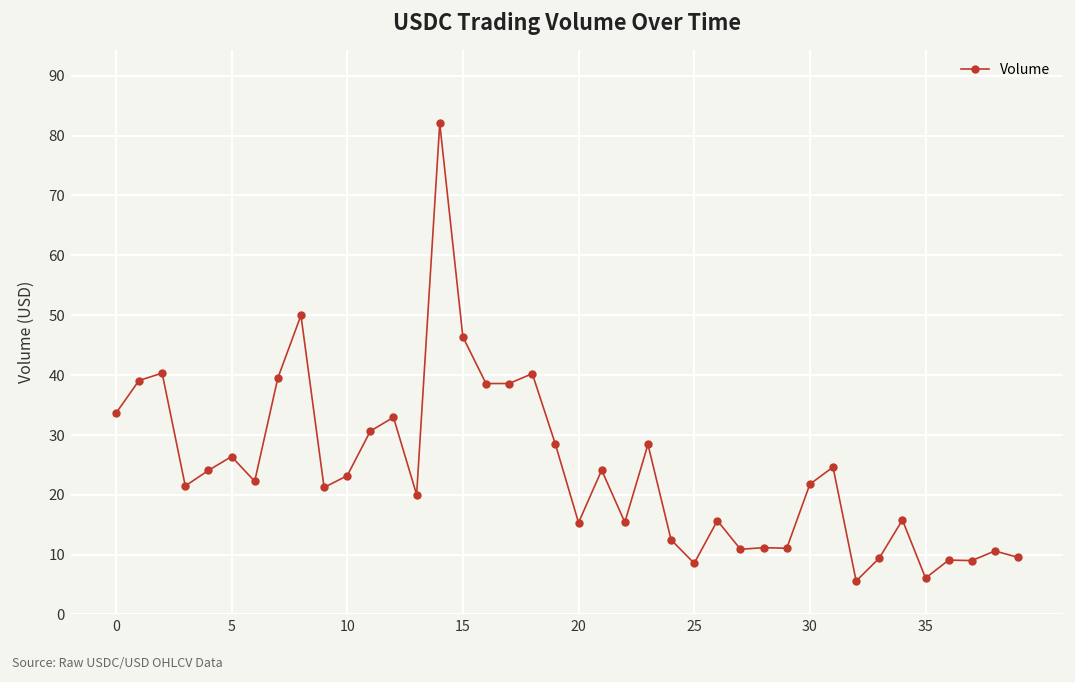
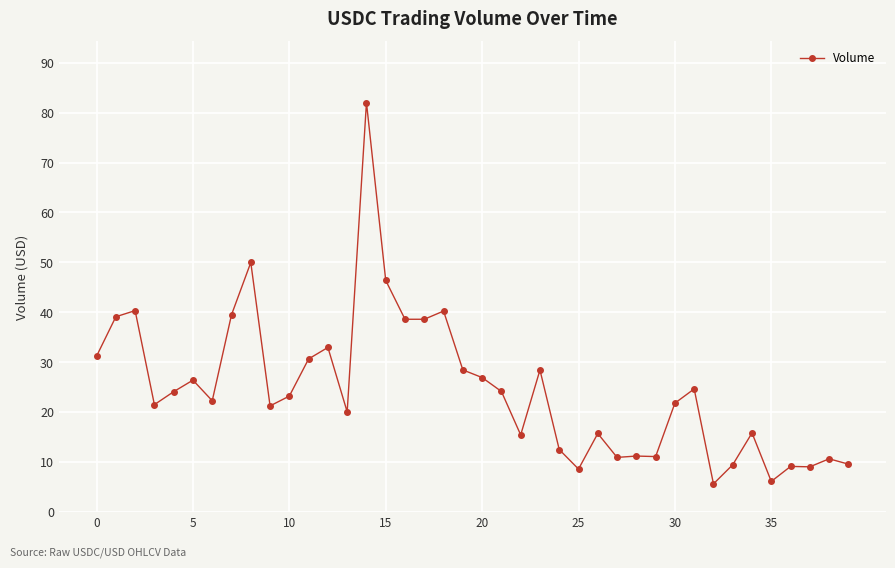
  {
-   "0": 34,
+   "0": 31,
    "5": 26,
    "10": 23,
    "15": 46,
-   "20": 15,
+   "20": 27,
    "25": 9,
    "30": 22,
    "35": 6
  }
